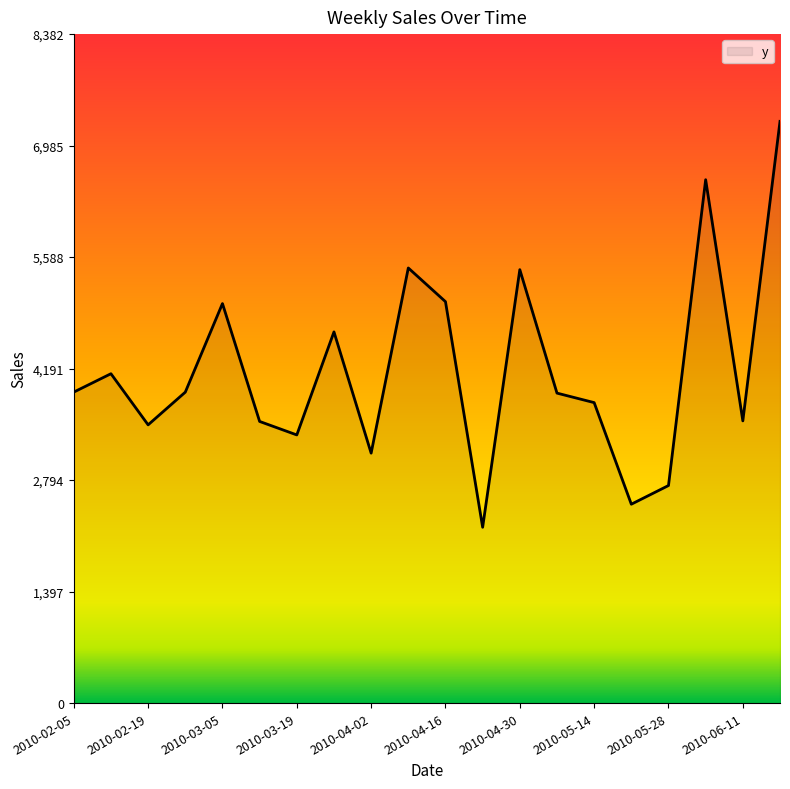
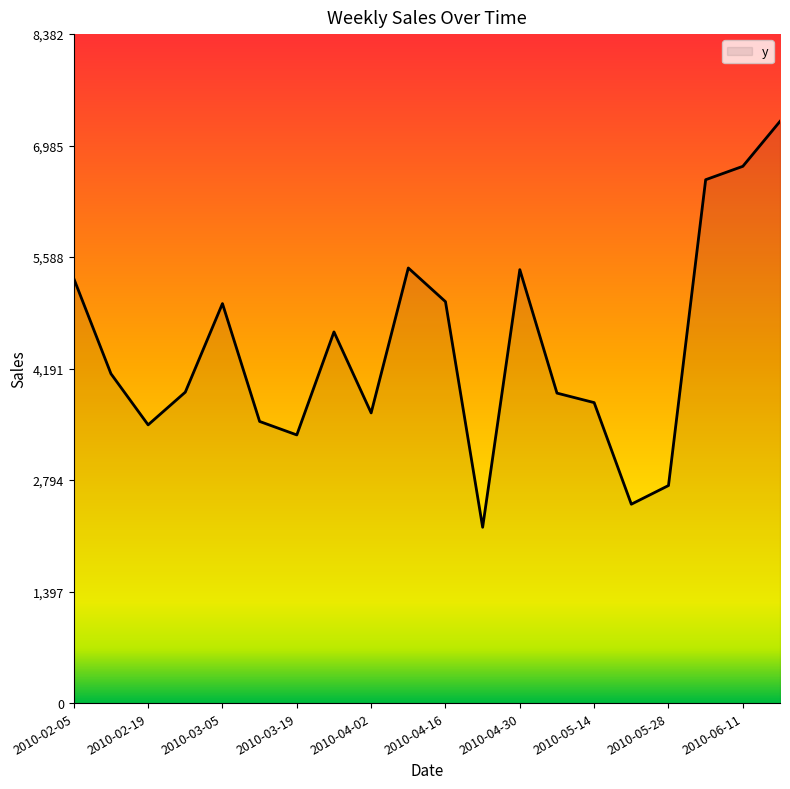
  {
-   "2010-02-05": "3,900",
+   "2010-02-05": "5,300",
    "2010-02-19": "3,500",
    "2010-03-05": "5,000",
    "2010-03-19": "3,400",
-   "2010-04-02": "3,100",
+   "2010-04-02": "3,600",
    "2010-04-16": "5,000",
    "2010-04-30": "5,400",
    "2010-05-14": "3,800",
    "2010-05-28": "2,700",
-   "2010-06-11": "3,500"
+   "2010-06-11": "6,700"
  }
